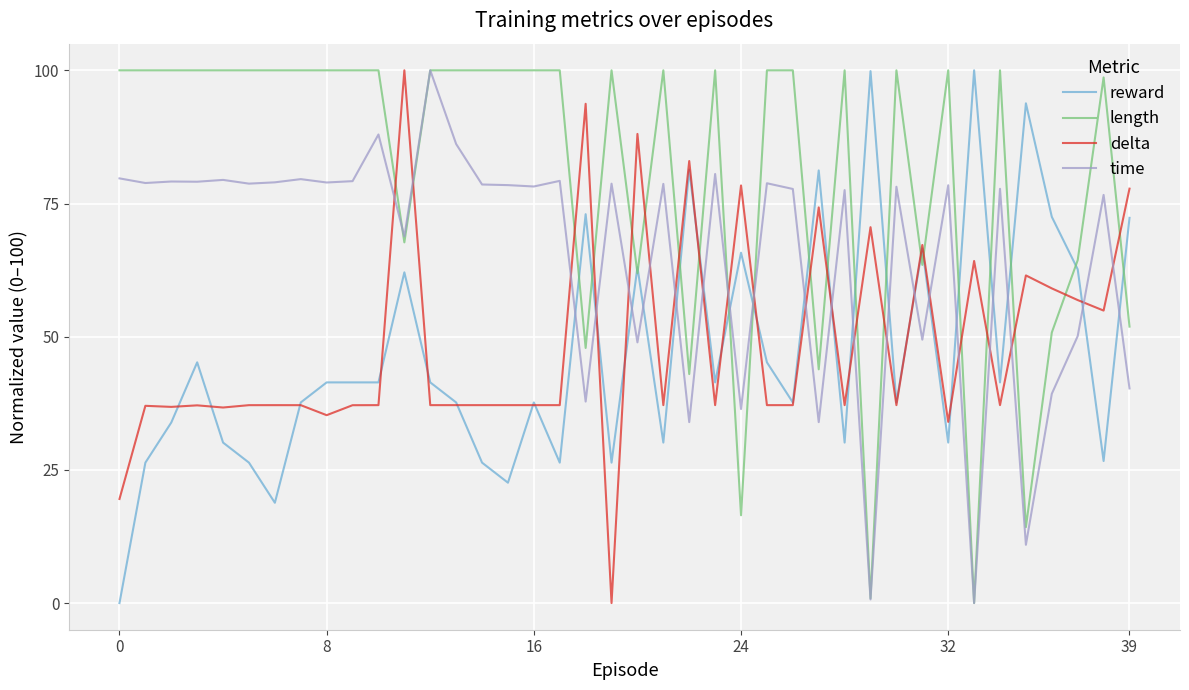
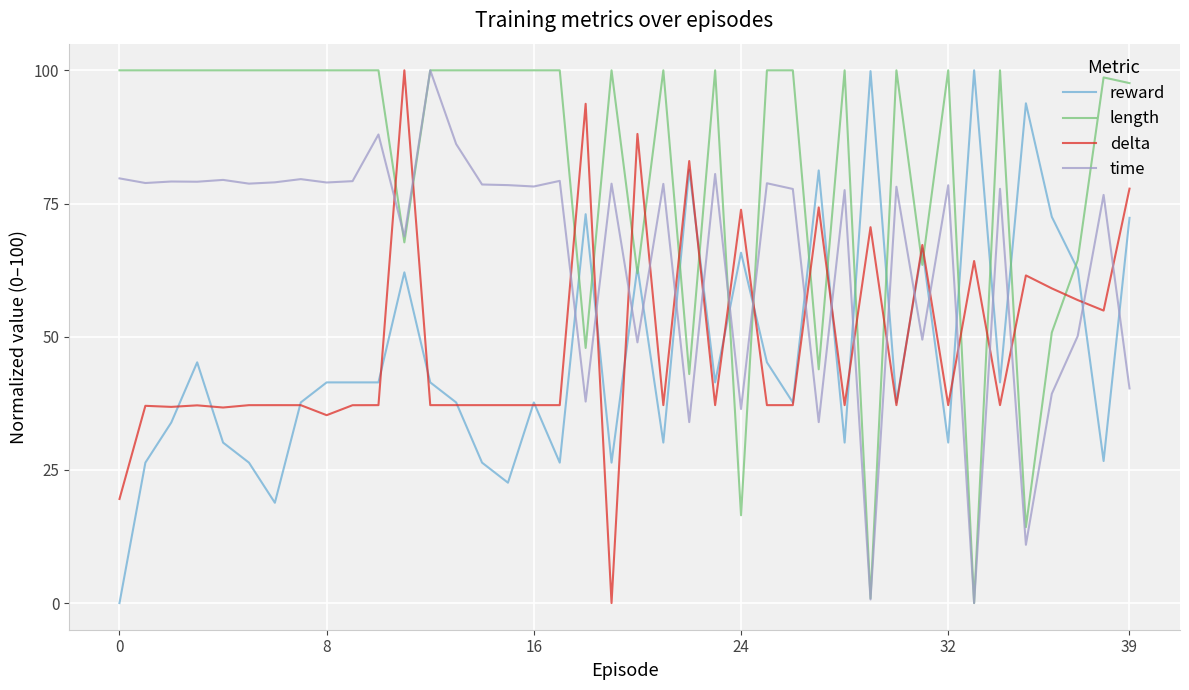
  {
    "length": {
      "0": 100,
      "8": 100,
      "16": 100,
      "24": 16,
      "32": 100,
-     "39": 52
+     "39": 98
    },
    "delta": {
      "0": 20,
      "8": 35,
      "16": 37,
-     "24": 78,
-     "32": 34,
+     "24": 74,
+     "32": 37,
      "39": 78
    }
  }
